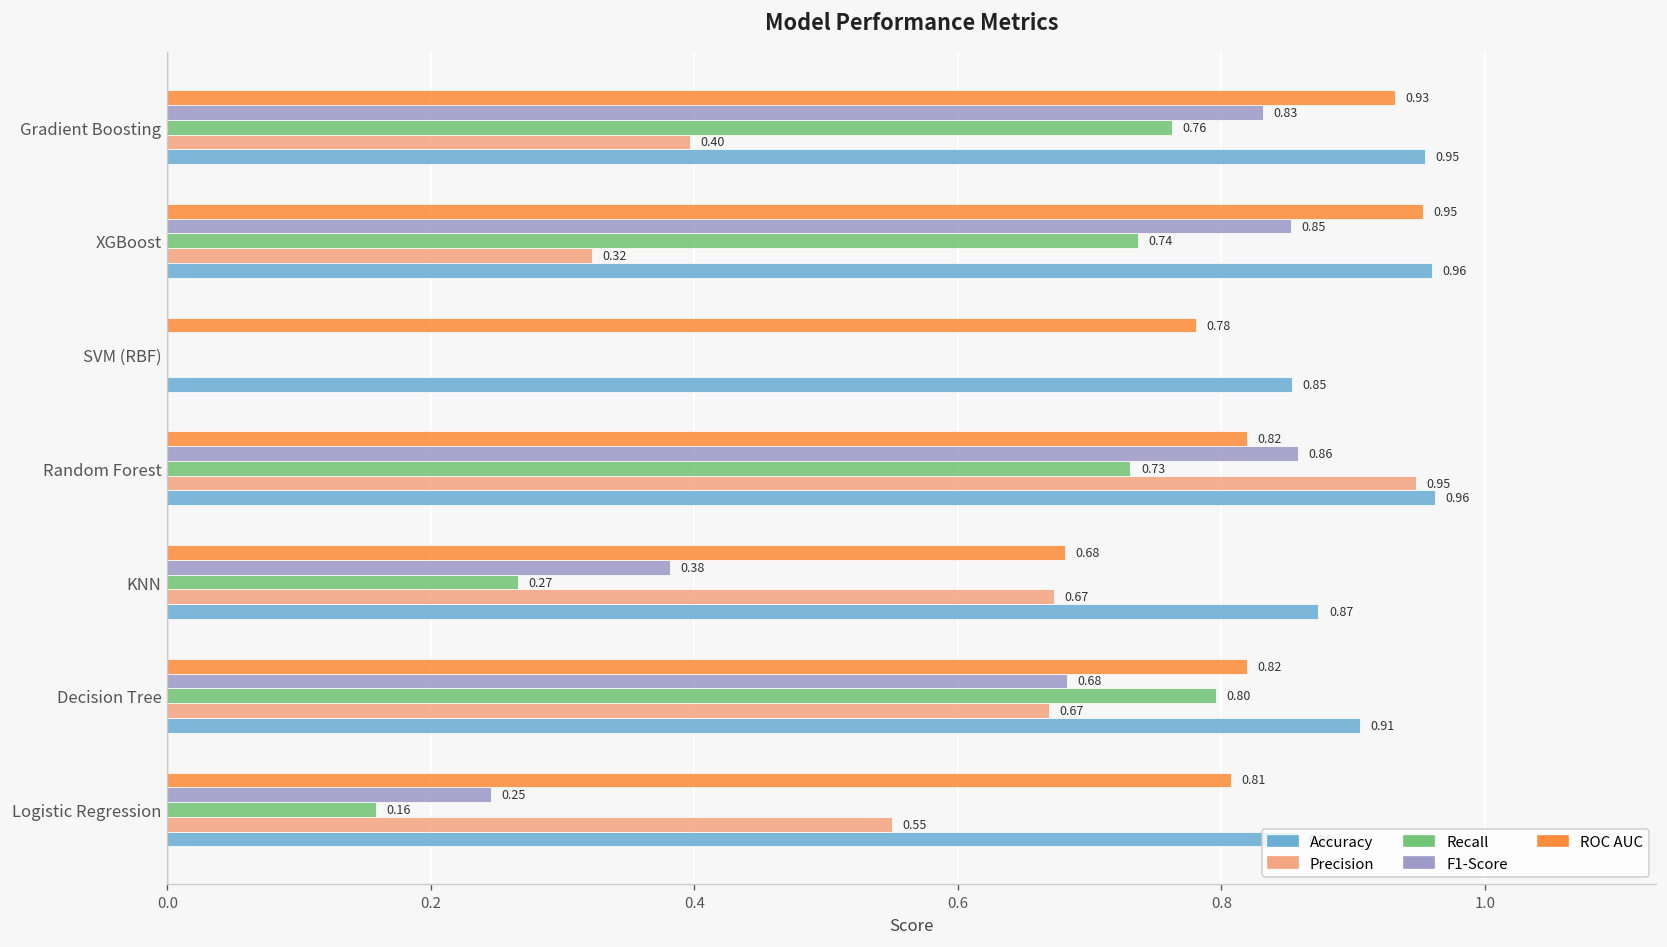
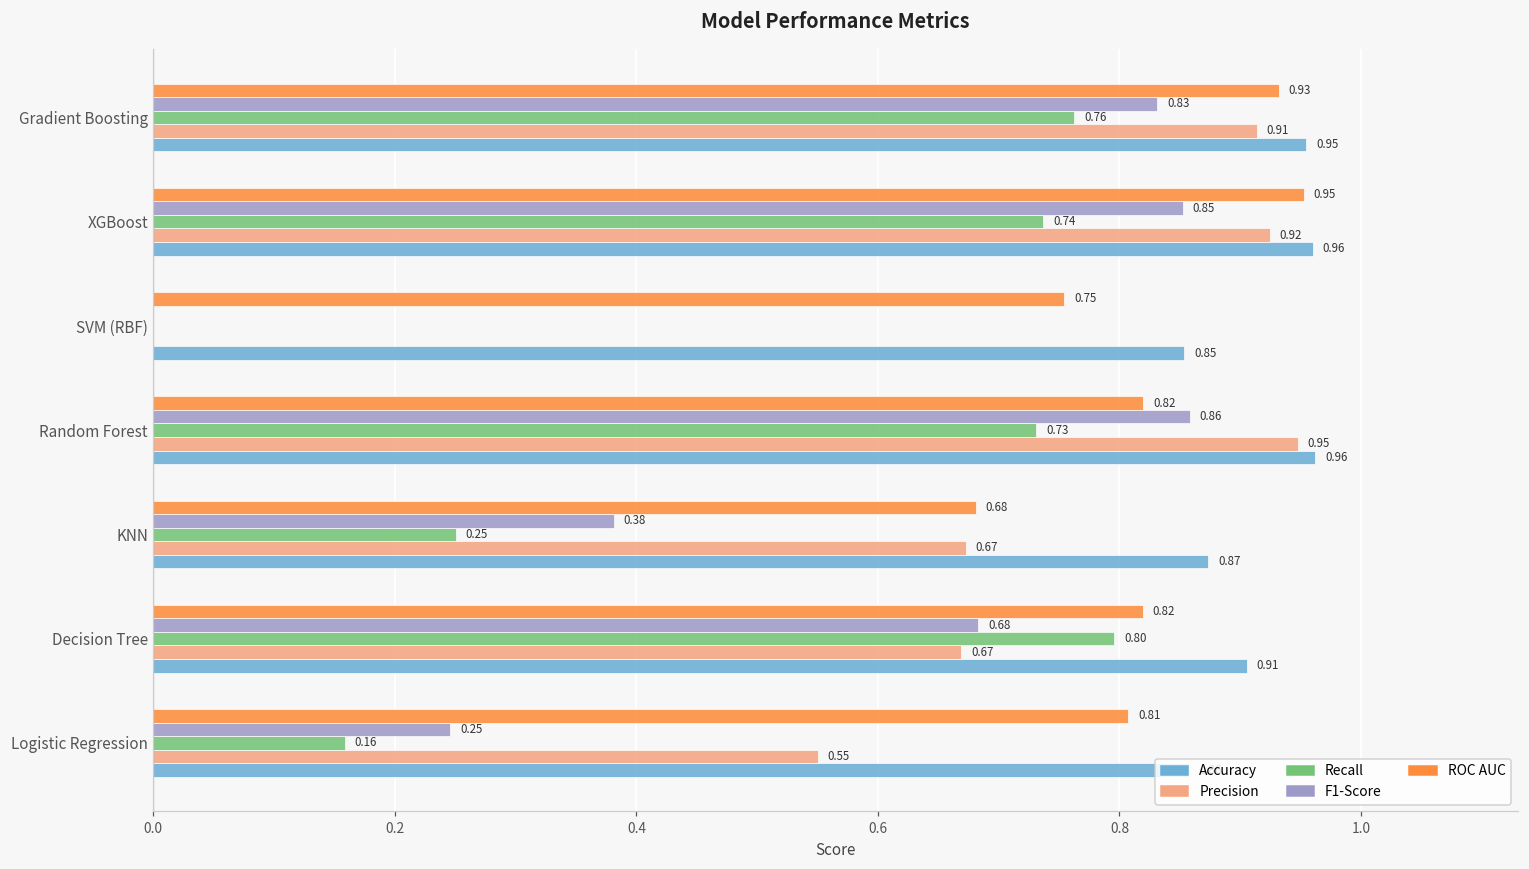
  {
    "Precision": {
-     "Gradient Boosting": 0.40,
-     "XGBoost": 0.32,
+     "Gradient Boosting": 0.91,
+     "XGBoost": 0.92,
      "Random Forest": 0.95,
      "KNN": 0.67,
      "Decision Tree": 0.67,
      "Logistic Regression": 0.55
    },
    "Recall": {
      "Gradient Boosting": 0.76,
      "XGBoost": 0.74,
      "Random Forest": 0.73,
-     "KNN": 0.27,
+     "KNN": 0.25,
      "Decision Tree": 0.80,
      "Logistic Regression": 0.16
    },
    "ROC AUC": {
      "Gradient Boosting": 0.93,
      "XGBoost": 0.95,
-     "SVM (RBF)": 0.78,
+     "SVM (RBF)": 0.75,
      "Random Forest": 0.82,
      "KNN": 0.68,
      "Decision Tree": 0.82,
      "Logistic Regression": 0.81
    }
  }
